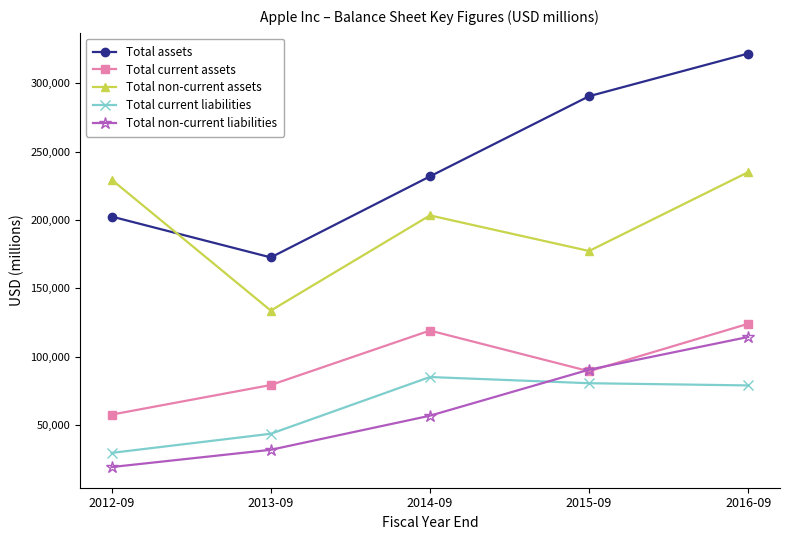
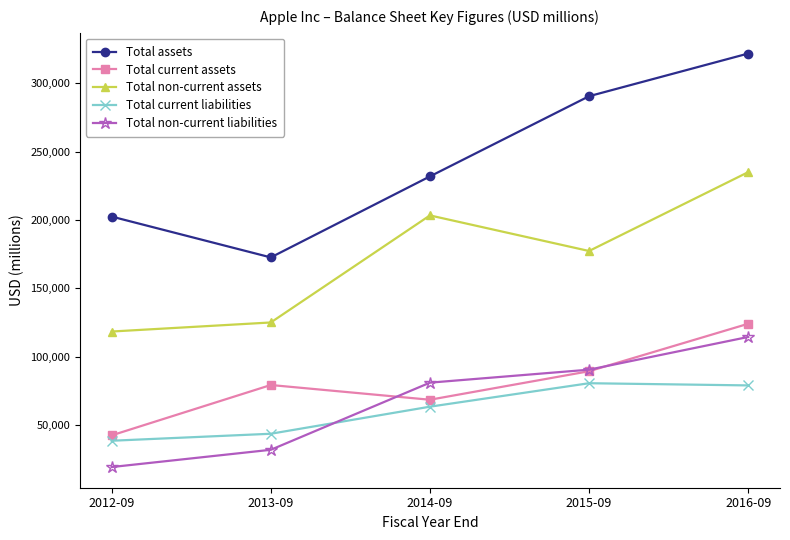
  {
    "Total assets": {
      "2012-09": "202,000",
      "2013-09": "173,000",
      "2014-09": "232,000",
      "2015-09": "290,000",
      "2016-09": "322,000"
    },
    "Total current assets": {
-     "2012-09": "58,000",
+     "2012-09": "42,000",
      "2013-09": "79,000",
-     "2014-09": "119,000",
+     "2014-09": "69,000",
      "2016-09": "124,000"
    },
    "Total non-current assets": {
-     "2012-09": "229,000",
-     "2013-09": "134,000",
+     "2012-09": "118,000",
+     "2013-09": "125,000",
      "2014-09": "203,000",
      "2015-09": "177,000",
      "2016-09": "235,000"
    },
    "Total current liabilities": {
-     "2012-09": "30,000",
+     "2012-09": "39,000",
      "2013-09": "44,000",
-     "2014-09": "85,000",
+     "2014-09": "63,000",
      "2015-09": "81,000",
      "2016-09": "79,000"
    },
    "Total non-current liabilities": {
      "2012-09": "19,000",
      "2013-09": "32,000",
-     "2014-09": "57,000",
+     "2014-09": "81,000",
      "2016-09": "114,000"
    }
  }
